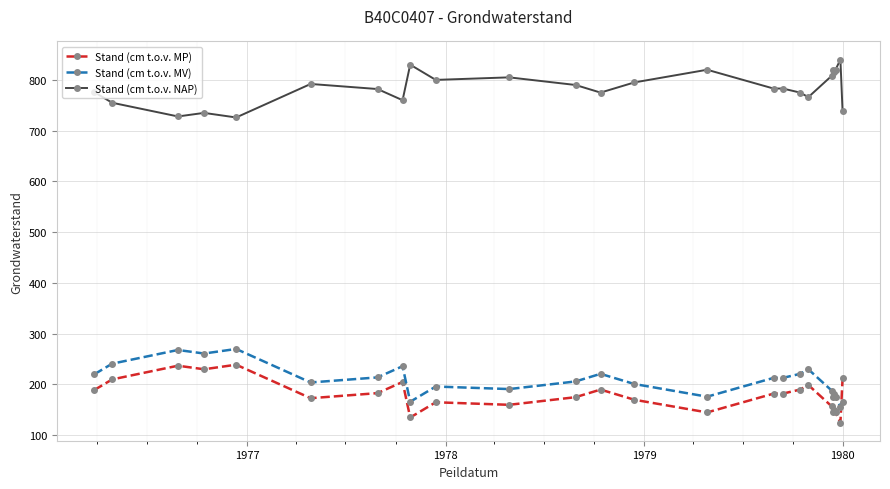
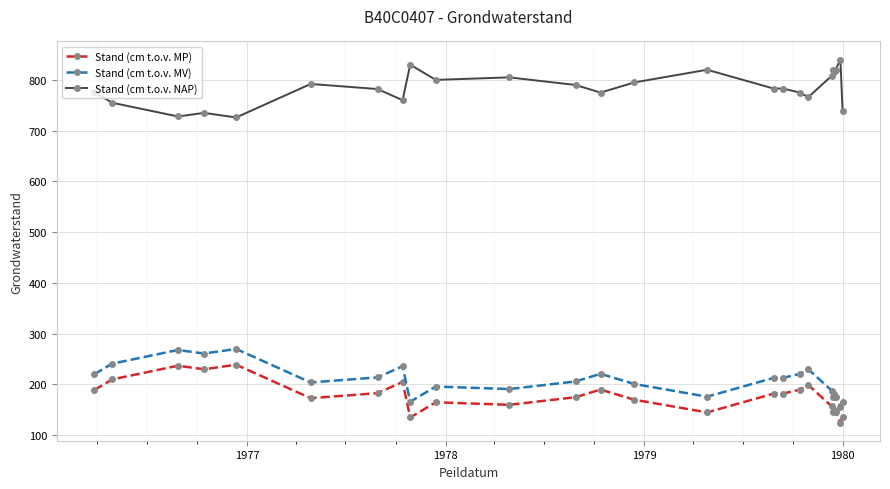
  {
    "Stand (cm t.o.v. MP)": {
-     "1980": 210
+     "1980": 140
    },
    "Stand (cm t.o.v. MV)": {
      "1980": 170
    },
    "Stand (cm t.o.v. NAP)": {
      "1980": 740
    }
  }
